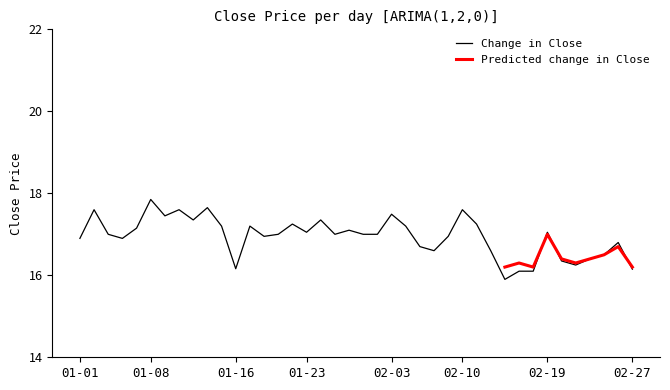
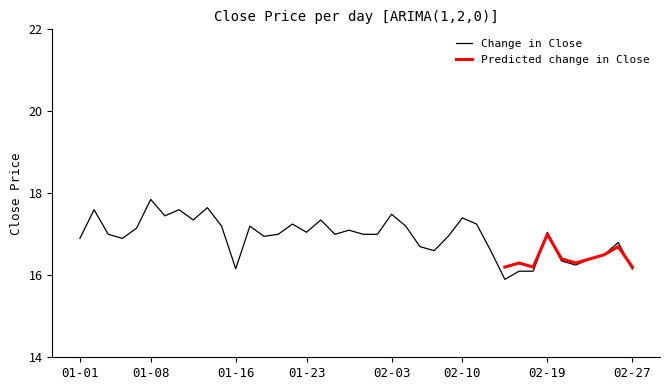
  {
    "Change in Close": {
      "01-01": 16.9,
      "01-08": 17.9,
      "01-16": 16.2,
      "01-23": 17.1,
      "02-03": 17.5,
-     "02-10": 17.6
+     "02-10": 17.4
    }
  }
